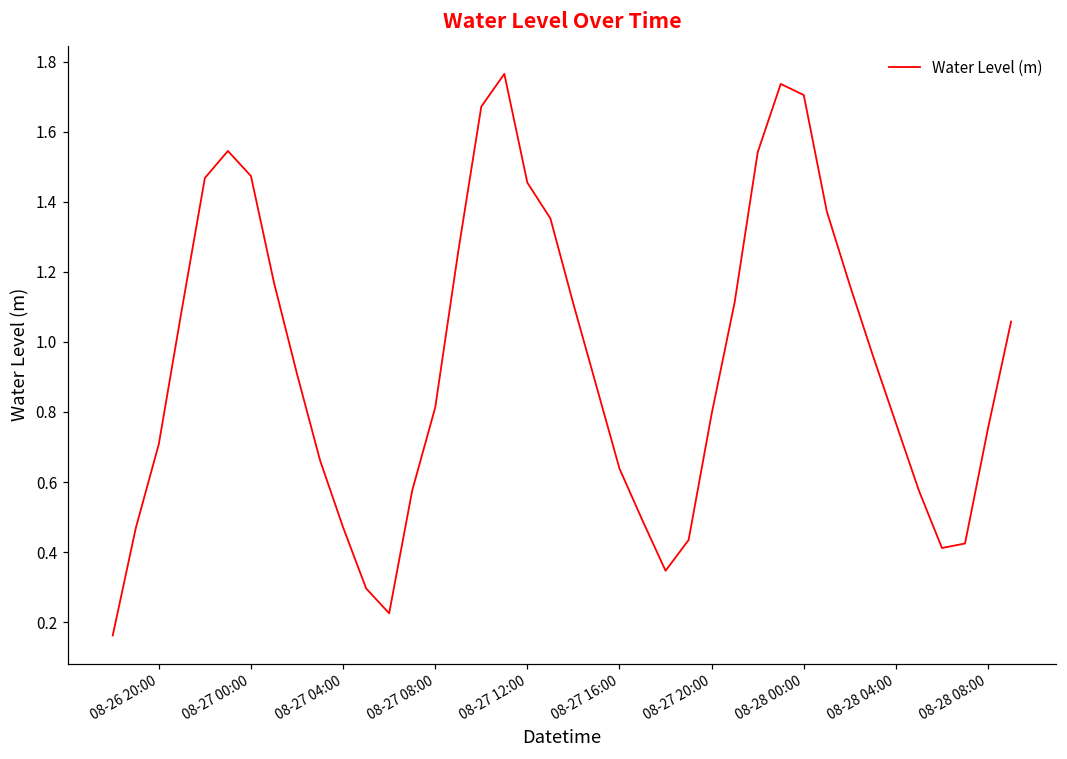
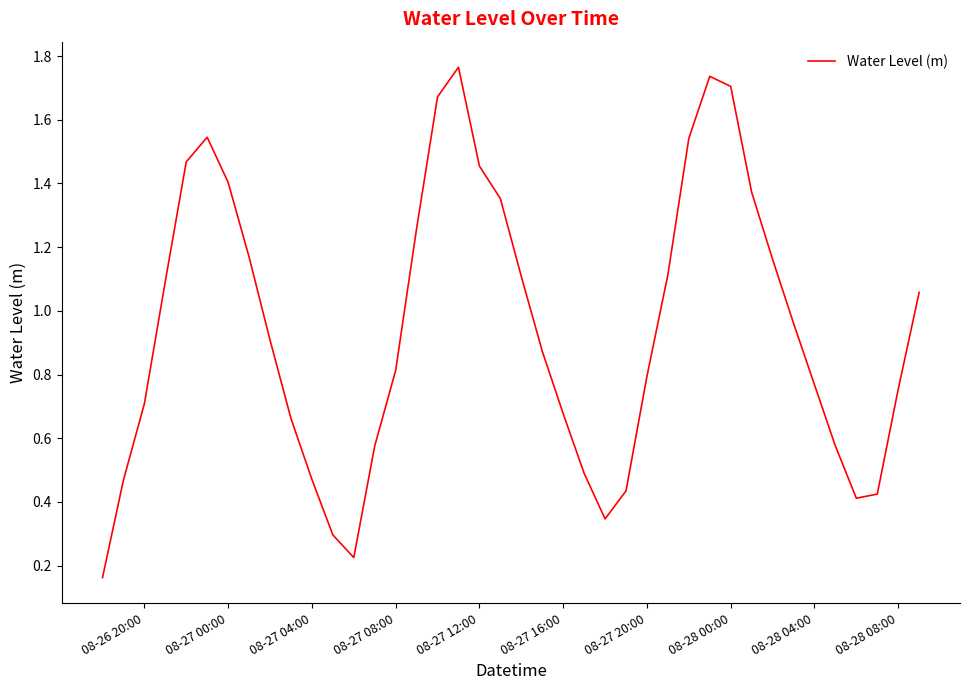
  {
    "08-26 20:00": 0.71,
-   "08-27 00:00": 1.47,
+   "08-27 00:00": 1.40,
    "08-27 04:00": 0.47,
    "08-27 08:00": 0.81,
    "08-27 12:00": 1.45,
-   "08-27 16:00": 0.64,
+   "08-27 16:00": 0.68,
    "08-27 20:00": 0.79,
    "08-28 00:00": 1.70,
    "08-28 04:00": 0.77,
    "08-28 08:00": 0.75
  }
